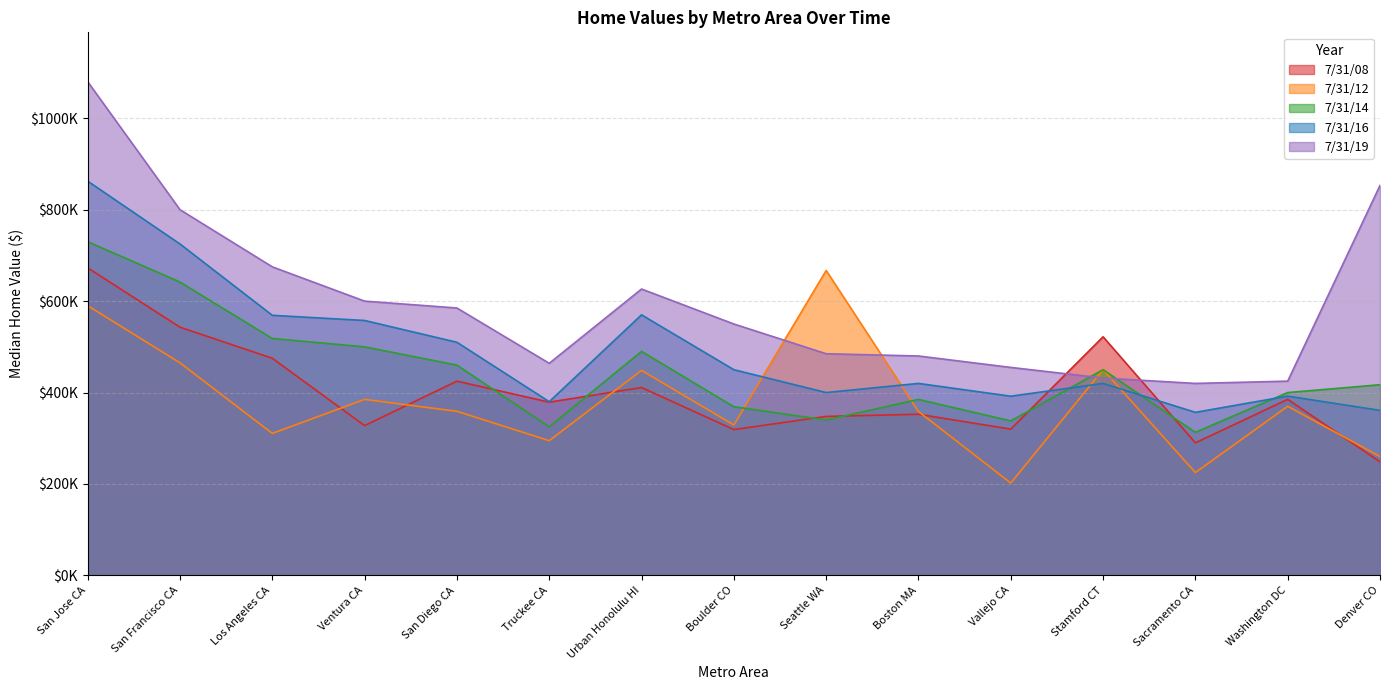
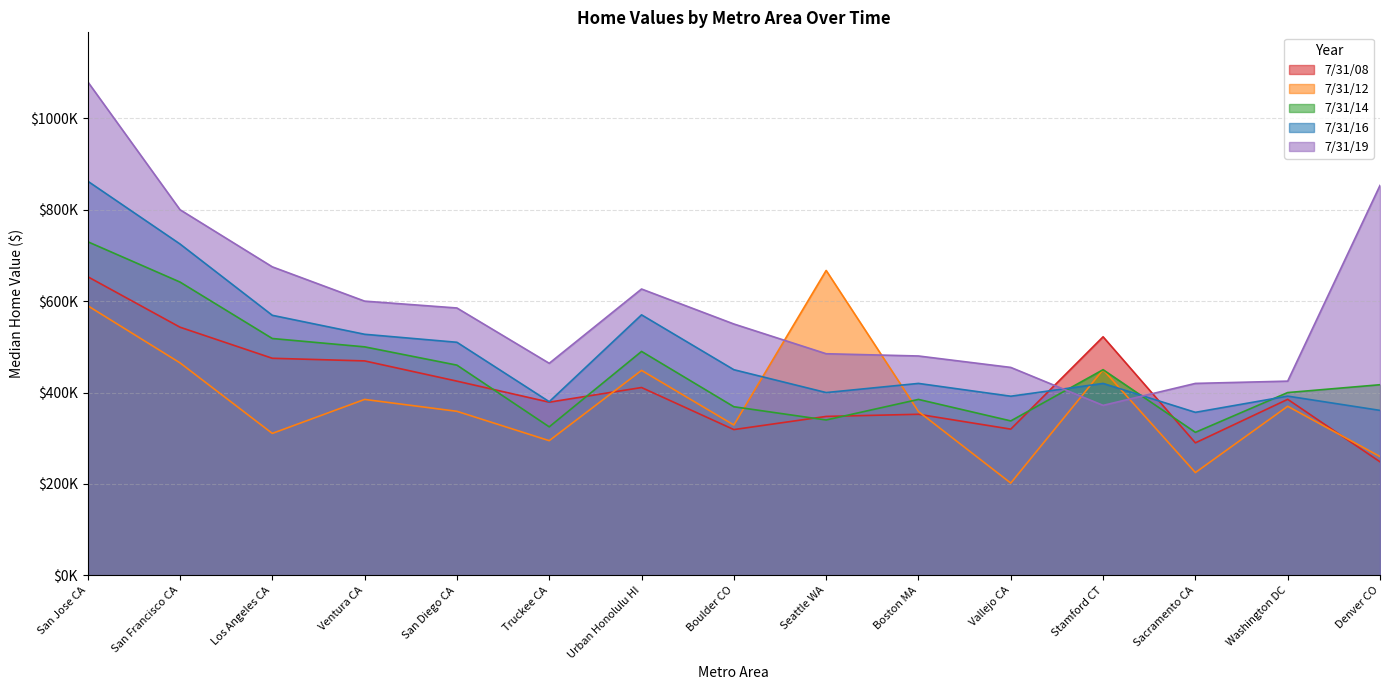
  {
    "7/31/08": {
-     "San Jose CA": "$670000",
+     "San Jose CA": "$650000",
      "San Francisco CA": "$540000",
      "Los Angeles CA": "$480000",
-     "Ventura CA": "$330000",
+     "Ventura CA": "$470000",
      "San Diego CA": "$430000",
      "Urban Honolulu HI": "$410000",
      "Boulder CO": "$320000",
      "Seattle WA": "$350000",
      "Boston MA": "$350000",
      "Vallejo CA": "$320000",
      "Stamford CT": "$520000",
      "Sacramento CA": "$290000",
      "Washington DC": "$390000",
      "Denver CO": "$250000"
    },
    "7/31/12": {
      "San Jose CA": "$590000",
      "San Francisco CA": "$470000",
      "Los Angeles CA": "$310000",
      "Ventura CA": "$390000",
      "San Diego CA": "$360000",
      "Truckee CA": "$290000",
      "Urban Honolulu HI": "$450000",
      "Boulder CO": "$330000",
      "Seattle WA": "$670000",
      "Boston MA": "$360000",
      "Vallejo CA": "$200000",
      "Sacramento CA": "$230000",
      "Washington DC": "$370000",
      "Denver CO": "$260000"
    },
    "7/31/14": {
      "San Jose CA": "$730000",
      "San Francisco CA": "$640000",
      "Los Angeles CA": "$520000",
      "Ventura CA": "$500000",
      "San Diego CA": "$460000",
      "Truckee CA": "$330000",
      "Urban Honolulu HI": "$490000",
      "Boulder CO": "$370000",
      "Seattle WA": "$340000",
      "Boston MA": "$390000",
      "Vallejo CA": "$340000",
      "Sacramento CA": "$310000",
      "Washington DC": "$400000",
      "Denver CO": "$420000"
    },
    "7/31/16": {
      "San Jose CA": "$860000",
      "San Francisco CA": "$730000",
      "Los Angeles CA": "$570000",
-     "Ventura CA": "$560000",
+     "Ventura CA": "$530000",
      "San Diego CA": "$510000",
      "Urban Honolulu HI": "$570000",
      "Boulder CO": "$450000",
      "Seattle WA": "$400000",
      "Boston MA": "$420000",
      "Vallejo CA": "$390000",
      "Stamford CT": "$420000",
      "Sacramento CA": "$360000",
      "Washington DC": "$390000",
      "Denver CO": "$360000"
    },
    "7/31/19": {
      "San Jose CA": "$1080000",
      "San Francisco CA": "$800000",
      "Los Angeles CA": "$680000",
      "Ventura CA": "$600000",
      "San Diego CA": "$590000",
      "Truckee CA": "$460000",
      "Urban Honolulu HI": "$630000",
      "Boulder CO": "$550000",
      "Seattle WA": "$480000",
      "Boston MA": "$480000",
      "Vallejo CA": "$460000",
-     "Stamford CT": "$430000",
+     "Stamford CT": "$370000",
      "Sacramento CA": "$420000",
      "Washington DC": "$430000",
      "Denver CO": "$850000"
    }
  }
